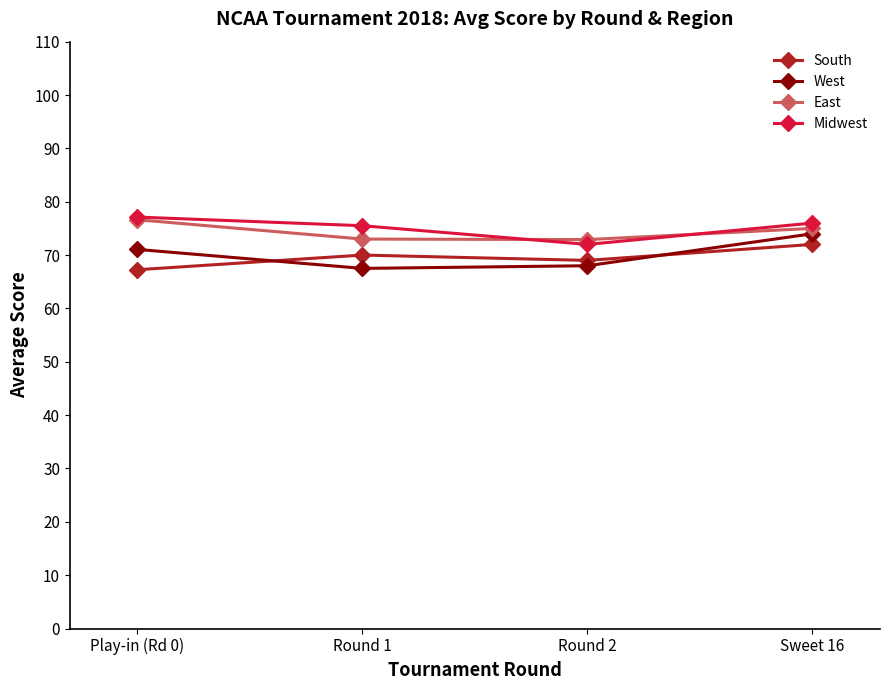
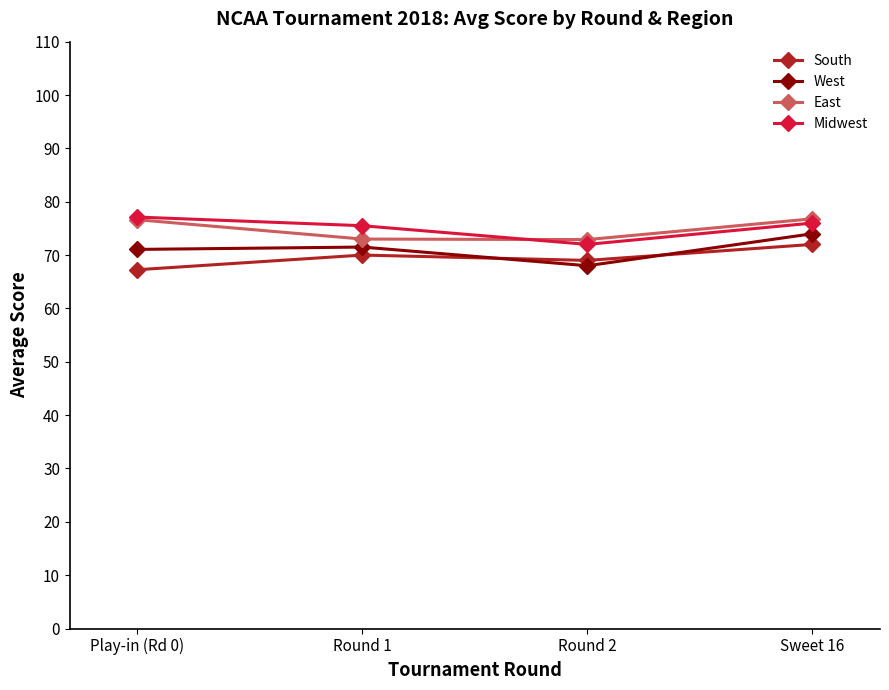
  {
    "West": {
      "Play-in (Rd 0)": 71,
-     "Round 1": 68,
+     "Round 1": 72,
      "Round 2": 68,
      "Sweet 16": 74
    },
    "East": {
      "Play-in (Rd 0)": 77,
      "Round 1": 73,
      "Round 2": 73,
-     "Sweet 16": 75
+     "Sweet 16": 77
    }
  }
